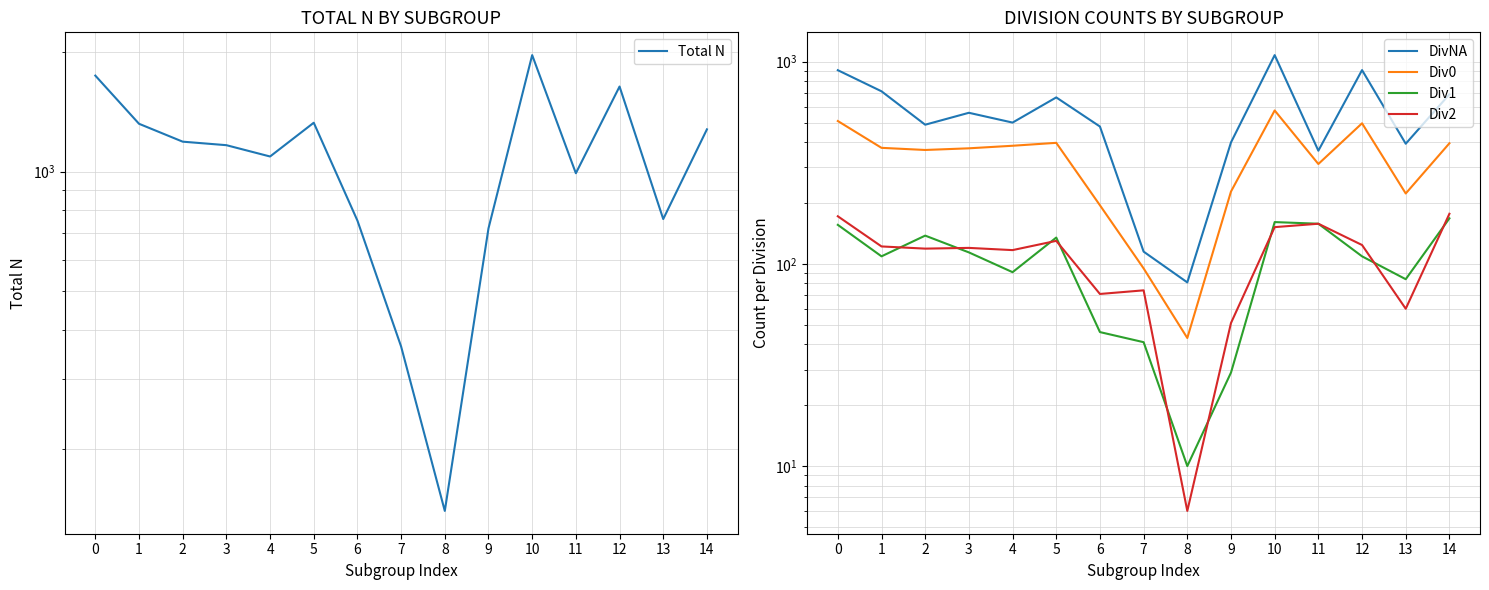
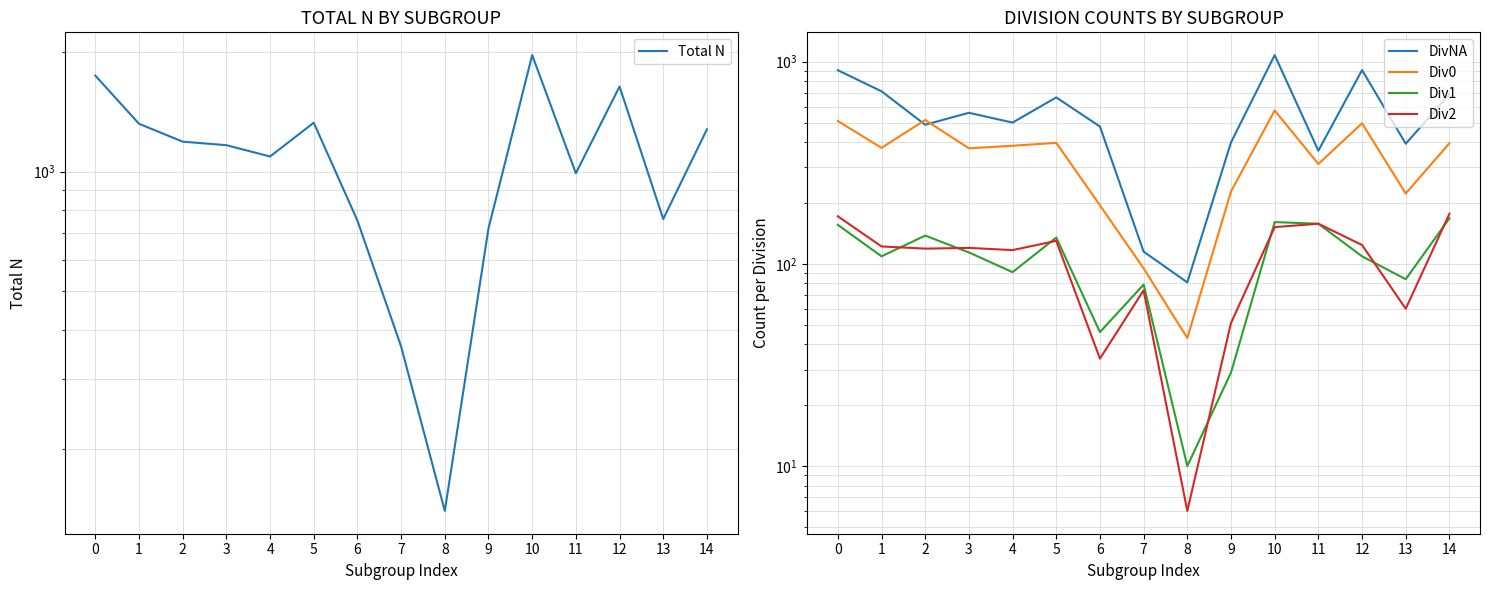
  {
    "DIVISION COUNTS BY SUBGROUP": {
      "DivNA": {
        "0": 900,
        "1": 710,
        "2": 490,
        "3": 560,
        "4": 500,
        "5": 670,
        "6": 480,
        "7": 120,
        "8": 81,
        "9": 400,
        "10": 1100,
        "11": 360,
        "12": 900,
        "13": 390
      },
      "Div0": {
        "0": 510,
        "1": 380,
-       "2": 370,
+       "2": 520,
        "3": 370,
        "4": 380,
        "5": 400,
        "6": 200,
        "7": 100,
        "8": 43,
        "9": 230,
        "10": 570,
        "11": 310,
        "12": 500,
        "13": 220,
        "14": 400
      },
      "Div1": {
        "0": 160,
        "1": 110,
        "2": 140,
        "3": 110,
        "4": 90,
        "5": 140,
        "6": 46,
-       "7": 41,
+       "7": 79,
        "8": 10,
        "9": 29,
        "10": 160,
        "12": 110,
        "13": 84,
        "14": 170
      },
      "Div2": {
        "0": 170,
        "1": 120,
        "2": 120,
        "3": 120,
        "4": 120,
        "5": 130,
-       "6": 71,
+       "6": 34,
        "7": 74,
        "8": 6,
        "9": 51,
        "10": 150,
        "12": 120,
        "13": 60,
        "14": 180
      }
    }
  }
